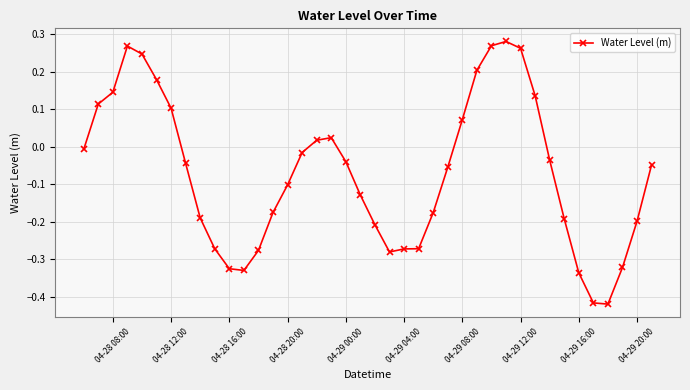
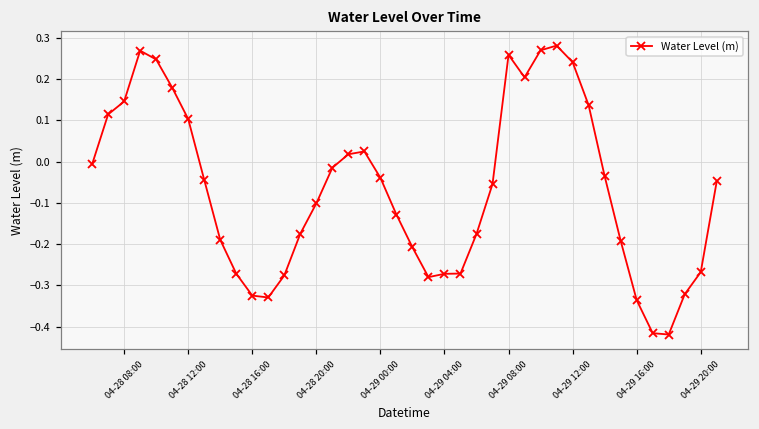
  {
    "04-28 08:00": 0.15,
    "04-28 12:00": 0.10,
    "04-28 16:00": -0.32,
    "04-28 20:00": -0.10,
    "04-29 00:00": -0.04,
    "04-29 04:00": -0.27,
-   "04-29 08:00": 0.07,
-   "04-29 12:00": 0.26,
+   "04-29 08:00": 0.26,
+   "04-29 12:00": 0.24,
    "04-29 16:00": -0.34,
-   "04-29 20:00": -0.20
+   "04-29 20:00": -0.27
  }
